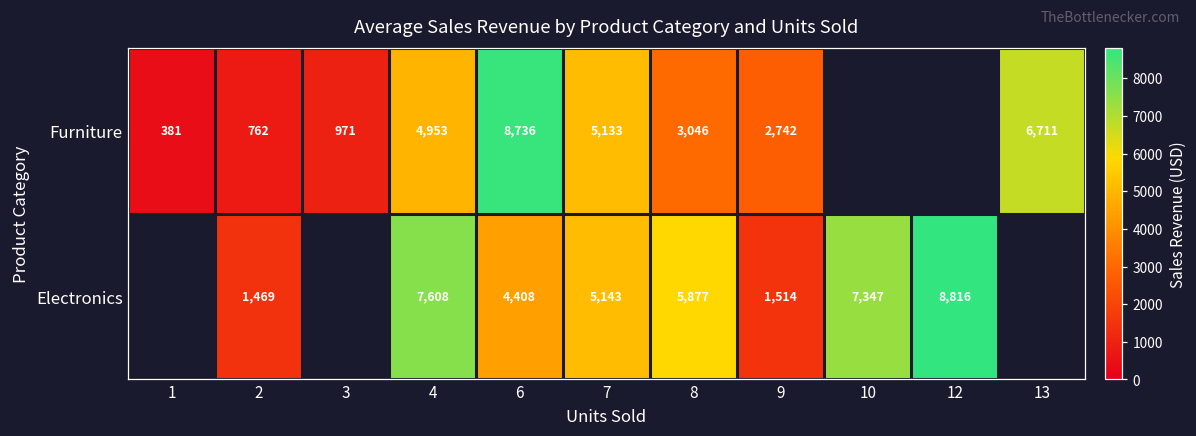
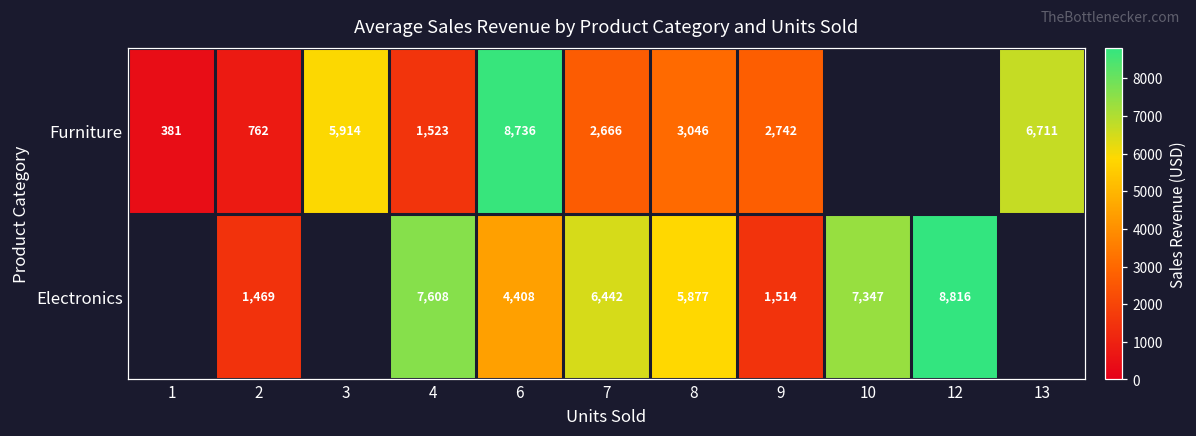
  {
    "Furniture": {
      "1": "381",
      "2": "762",
-     "3": "971",
-     "4": "4,953",
+     "3": "5,914",
+     "4": "1,523",
      "6": "8,736",
-     "7": "5,133",
+     "7": "2,666",
      "8": "3,046",
      "9": "2,742",
      "13": "6,711"
    },
    "Electronics": {
      "2": "1,469",
      "4": "7,608",
      "6": "4,408",
-     "7": "5,143",
+     "7": "6,442",
      "8": "5,877",
      "9": "1,514",
      "10": "7,347",
      "12": "8,816"
    }
  }
